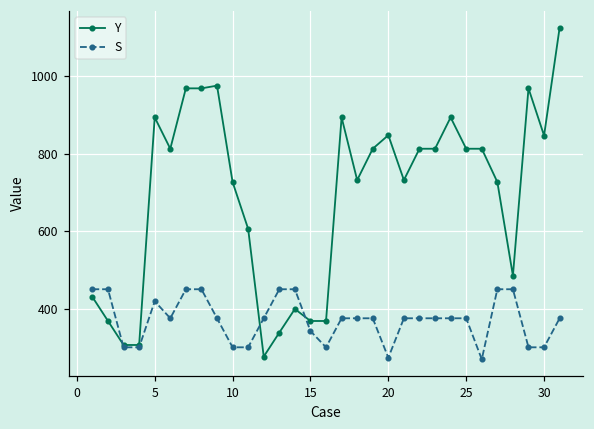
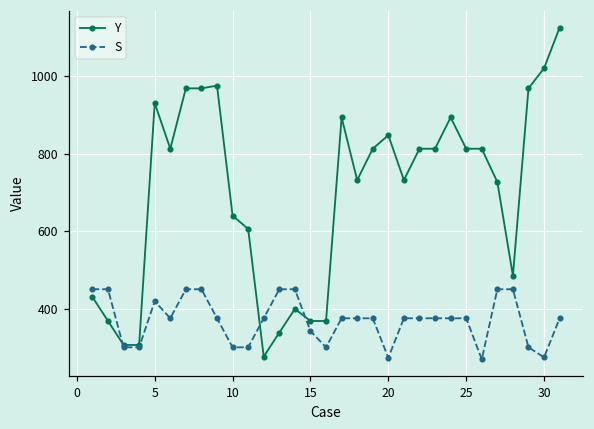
  {
    "Y": {
-     "5": 890,
-     "10": 730,
+     "5": 930,
+     "10": 640,
      "15": 370,
      "20": 850,
      "25": 810,
-     "30": 850
+     "30": 1020
    },
    "S": {
      "5": 420,
      "10": 300,
      "15": 340,
      "20": 270,
      "25": 380,
-     "30": 300
+     "30": 270
    }
  }
